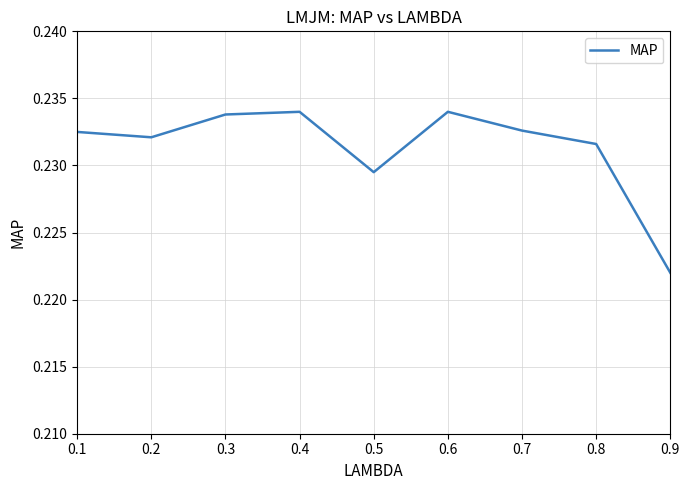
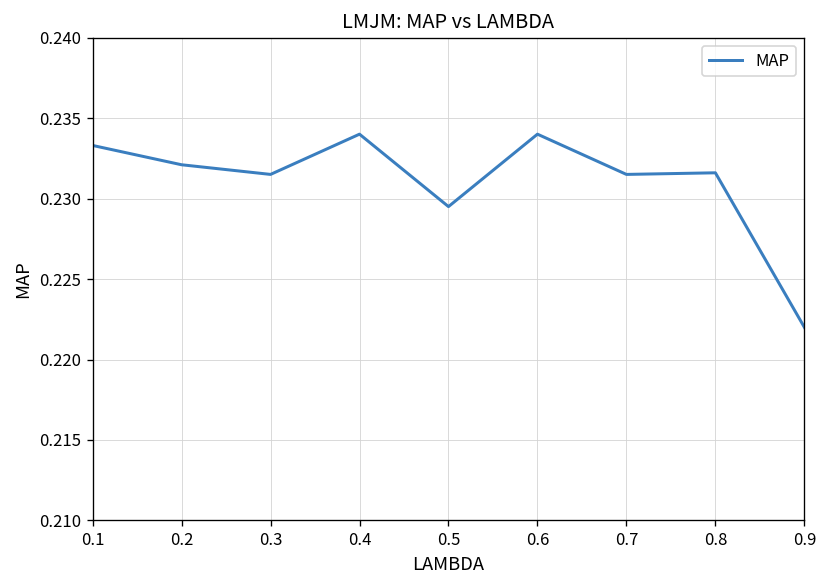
  {
-   "0.1": 0.2325,
+   "0.1": 0.2333,
    "0.2": 0.2321,
-   "0.3": 0.2338,
+   "0.3": 0.2315,
    "0.4": 0.2340,
    "0.5": 0.2295,
    "0.6": 0.2340,
-   "0.7": 0.2326,
+   "0.7": 0.2315,
    "0.8": 0.2316,
    "0.9": 0.2220
  }
